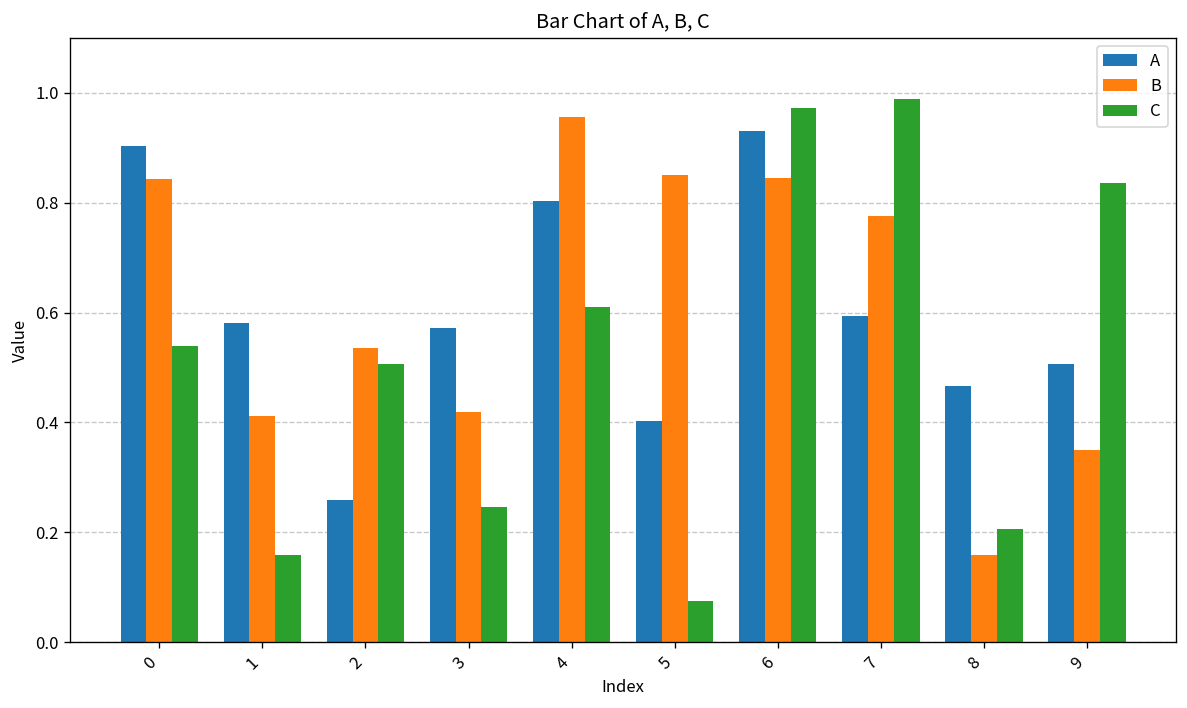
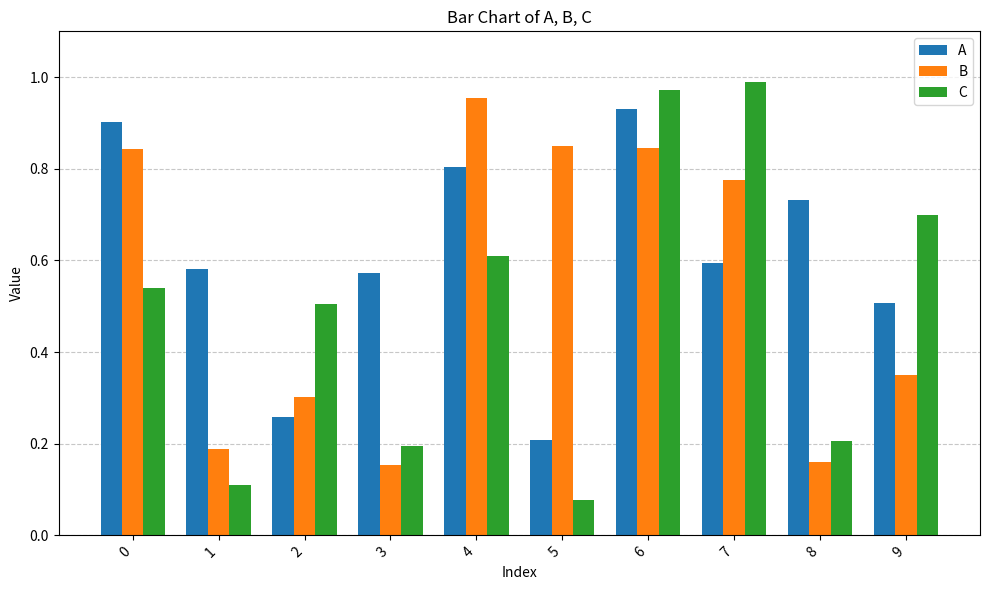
  {
    "A": {
      "0": 0.90,
      "1": 0.58,
      "2": 0.26,
      "3": 0.57,
      "4": 0.80,
-     "5": 0.40,
+     "5": 0.21,
      "6": 0.93,
      "7": 0.59,
-     "8": 0.47,
+     "8": 0.73,
      "9": 0.51
    },
    "B": {
      "0": 0.84,
-     "1": 0.41,
-     "2": 0.53,
-     "3": 0.42,
+     "1": 0.19,
+     "2": 0.30,
+     "3": 0.15,
      "4": 0.95,
      "5": 0.85,
      "6": 0.85,
      "7": 0.78,
      "8": 0.16,
      "9": 0.35
    },
    "C": {
      "0": 0.54,
-     "1": 0.16,
+     "1": 0.11,
      "2": 0.51,
-     "3": 0.25,
+     "3": 0.19,
      "4": 0.61,
      "5": 0.08,
      "6": 0.97,
      "7": 0.99,
      "8": 0.21,
-     "9": 0.84
+     "9": 0.70
    }
  }
